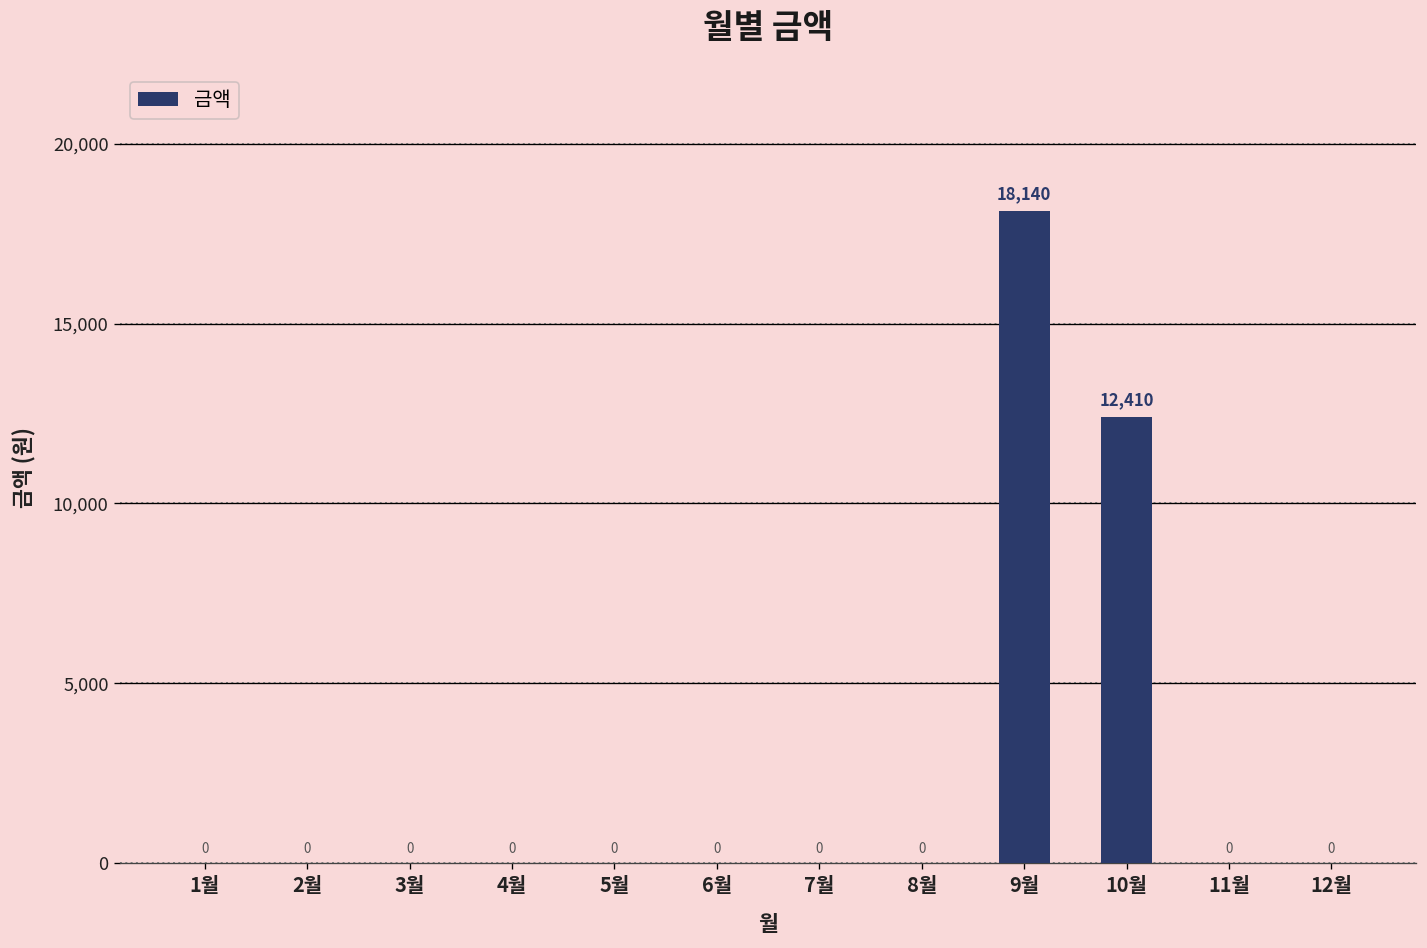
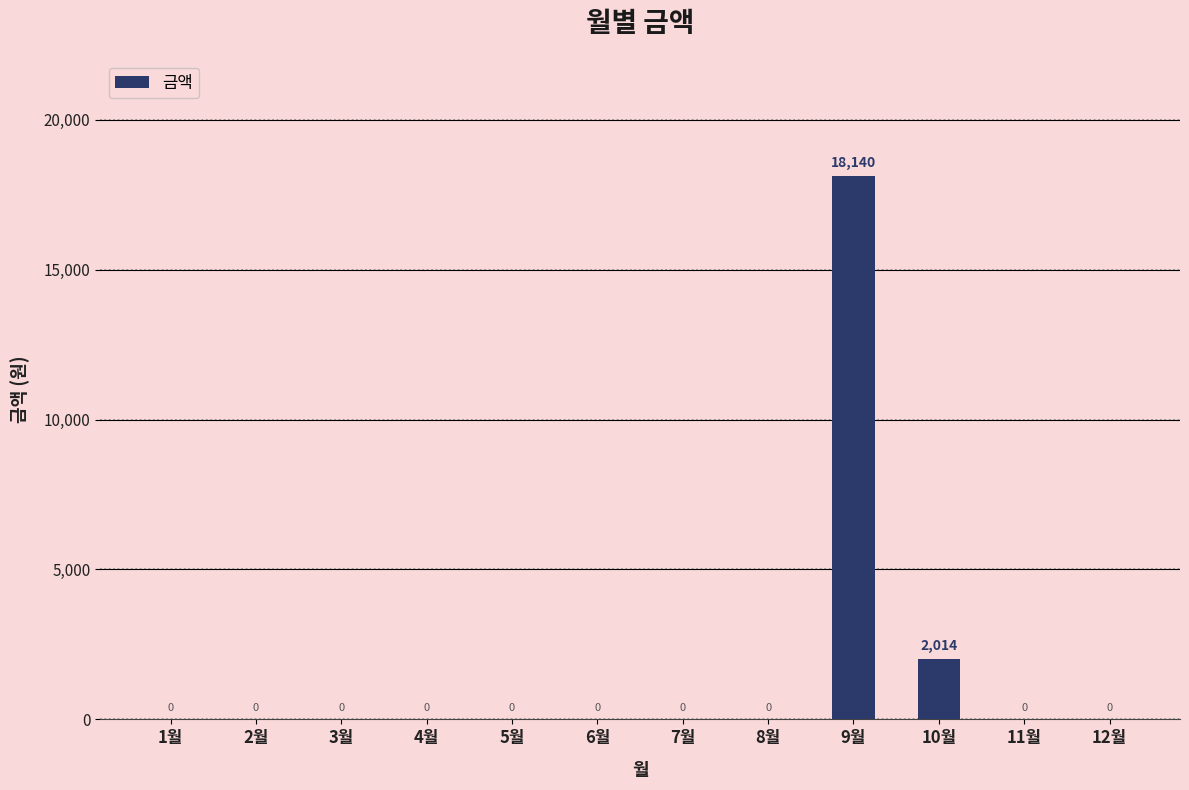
  {
    "1월": "0",
    "2월": "0",
    "3월": "0",
    "4월": "0",
    "5월": "0",
    "6월": "0",
    "7월": "0",
    "8월": "0",
    "9월": "18,140",
-   "10월": "12,410",
+   "10월": "2,014",
    "11월": "0",
    "12월": "0"
  }
